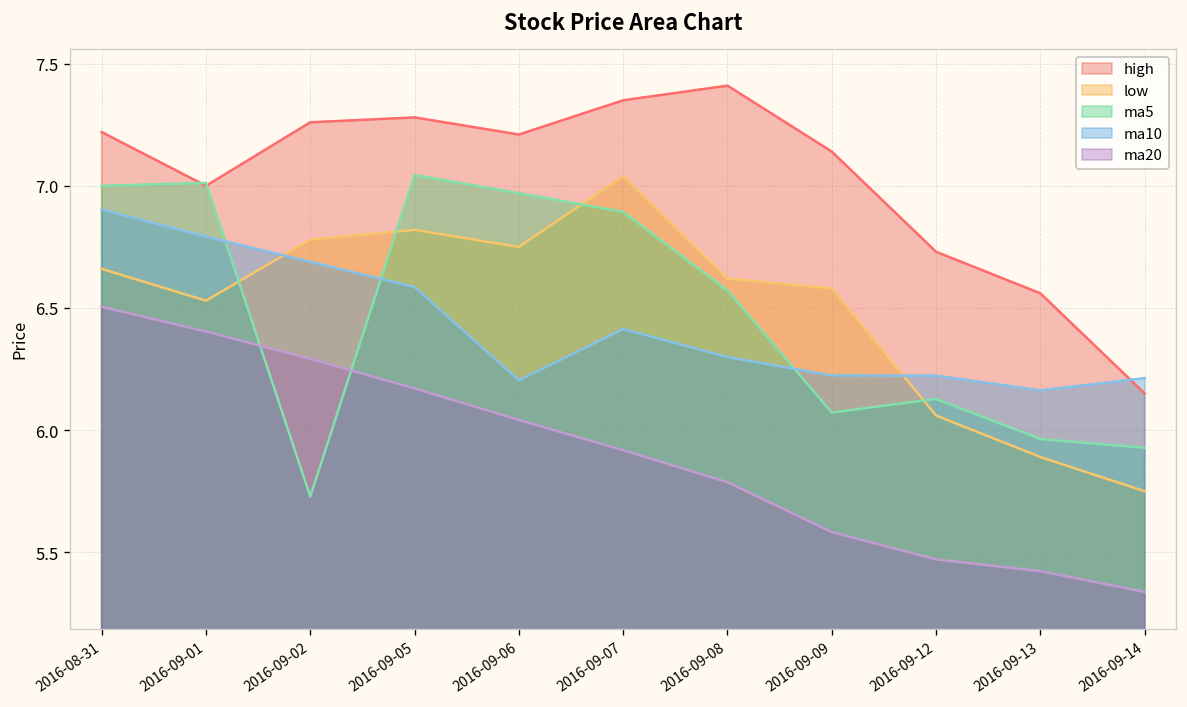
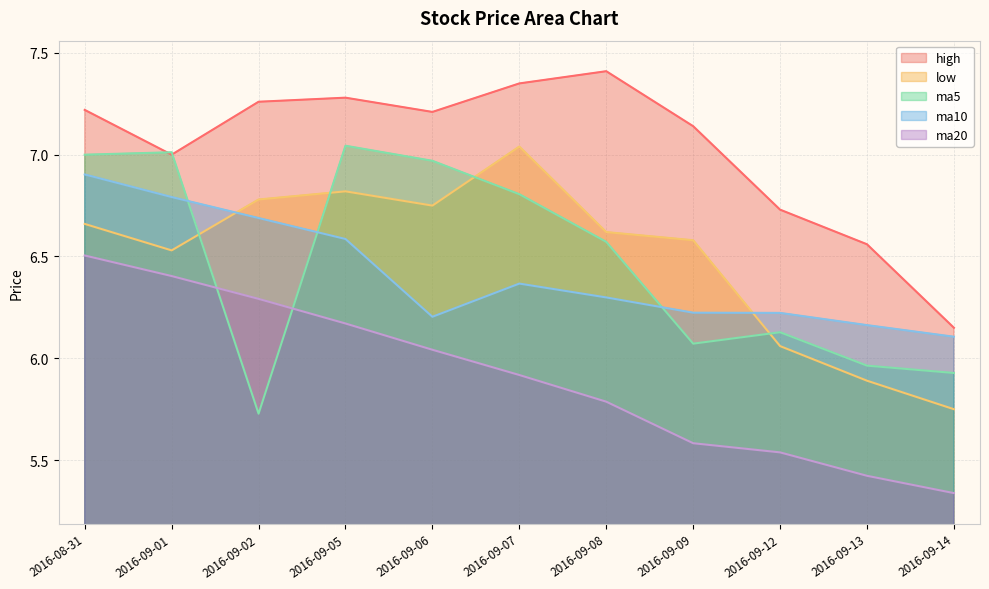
  {
    "ma5": {
      "2016-08-31": 7.00,
      "2016-09-02": 5.73,
      "2016-09-05": 7.04,
      "2016-09-06": 6.97,
-     "2016-09-07": 6.89,
+     "2016-09-07": 6.81,
      "2016-09-08": 6.57,
      "2016-09-09": 6.07,
      "2016-09-12": 6.13,
      "2016-09-13": 5.96,
      "2016-09-14": 5.93
    },
    "ma10": {
      "2016-08-31": 6.90,
      "2016-09-01": 6.79,
      "2016-09-02": 6.69,
      "2016-09-05": 6.59,
      "2016-09-06": 6.20,
-     "2016-09-07": 6.41,
+     "2016-09-07": 6.37,
      "2016-09-08": 6.30,
      "2016-09-09": 6.22,
      "2016-09-12": 6.22,
      "2016-09-13": 6.16,
-     "2016-09-14": 6.21
+     "2016-09-14": 6.11
    },
    "ma20": {
      "2016-08-31": 6.51,
      "2016-09-01": 6.40,
      "2016-09-02": 6.29,
      "2016-09-05": 6.17,
      "2016-09-06": 6.04,
      "2016-09-07": 5.92,
      "2016-09-08": 5.79,
      "2016-09-09": 5.58,
-     "2016-09-12": 5.47,
+     "2016-09-12": 5.54,
      "2016-09-13": 5.42,
      "2016-09-14": 5.34
    }
  }
